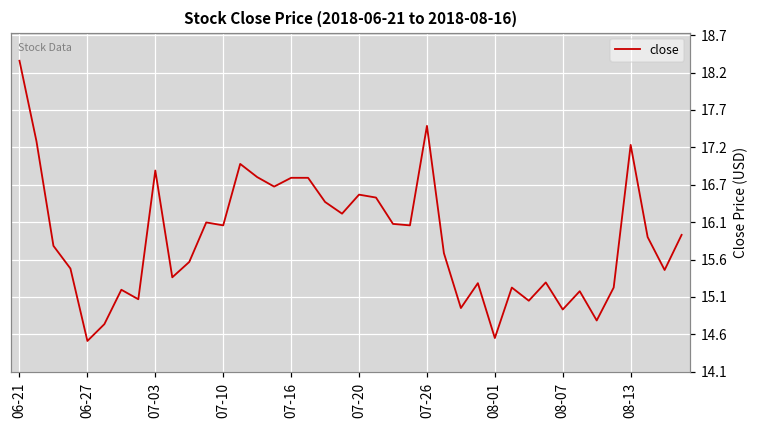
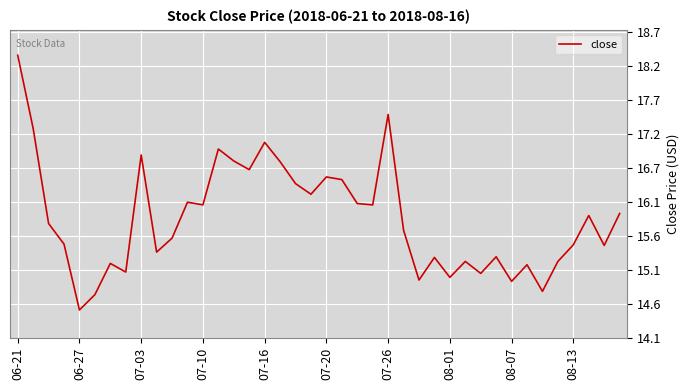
  {
    "06-21": 18.4,
    "06-27": 14.5,
    "07-03": 16.9,
    "07-10": 16.1,
-   "07-16": 16.8,
+   "07-16": 17.0,
    "07-20": 16.5,
    "07-26": 17.5,
-   "08-01": 14.6,
+   "08-01": 15.0,
    "08-07": 15.0,
-   "08-13": 17.2
+   "08-13": 15.5
  }
